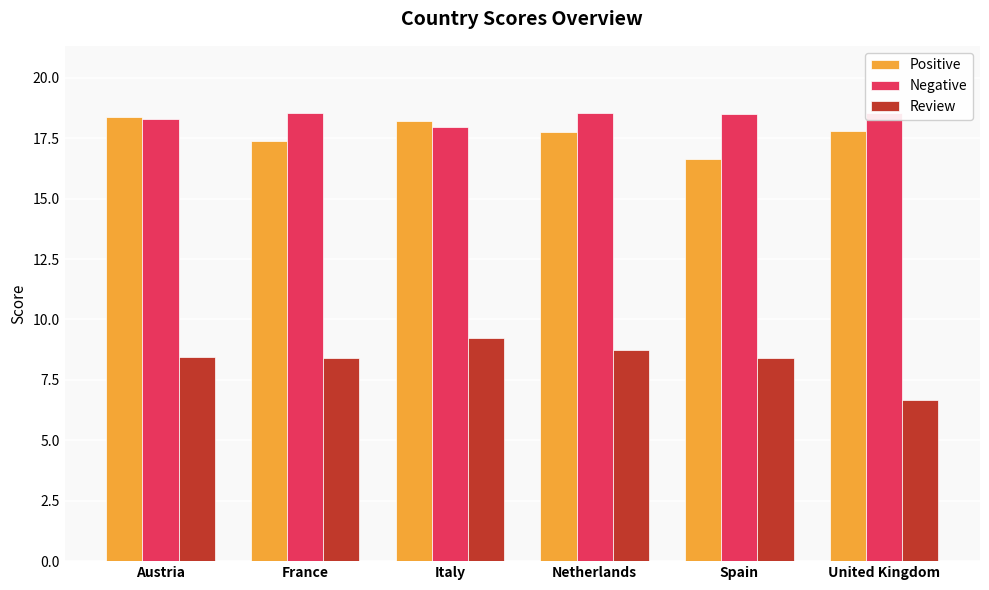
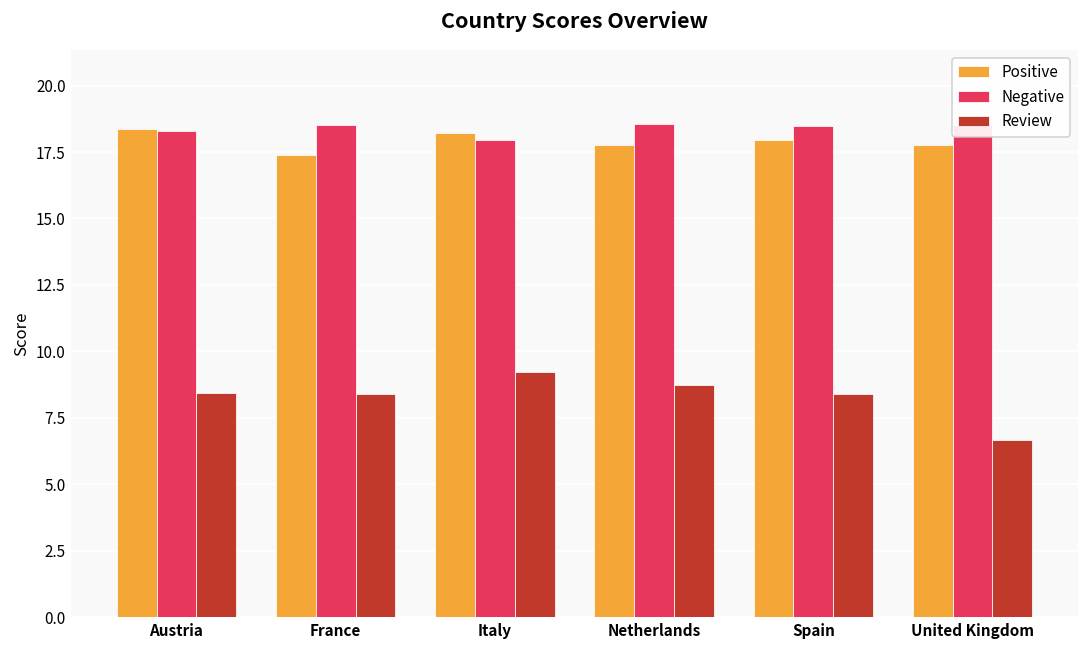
  {
    "Positive": {
      "Austria": 18.4,
      "France": 17.4,
      "Italy": 18.2,
      "Netherlands": 17.8,
-     "Spain": 16.6,
+     "Spain": 18.0,
      "United Kingdom": 17.8
    },
    "Negative": {
      "Austria": 18.3,
      "France": 18.5,
      "Italy": 18.0,
      "Netherlands": 18.5,
      "Spain": 18.5
    },
    "Review": {
      "Austria": 8.5,
      "France": 8.4,
      "Italy": 9.2,
      "Netherlands": 8.7,
      "Spain": 8.4,
      "United Kingdom": 6.7
    }
  }
